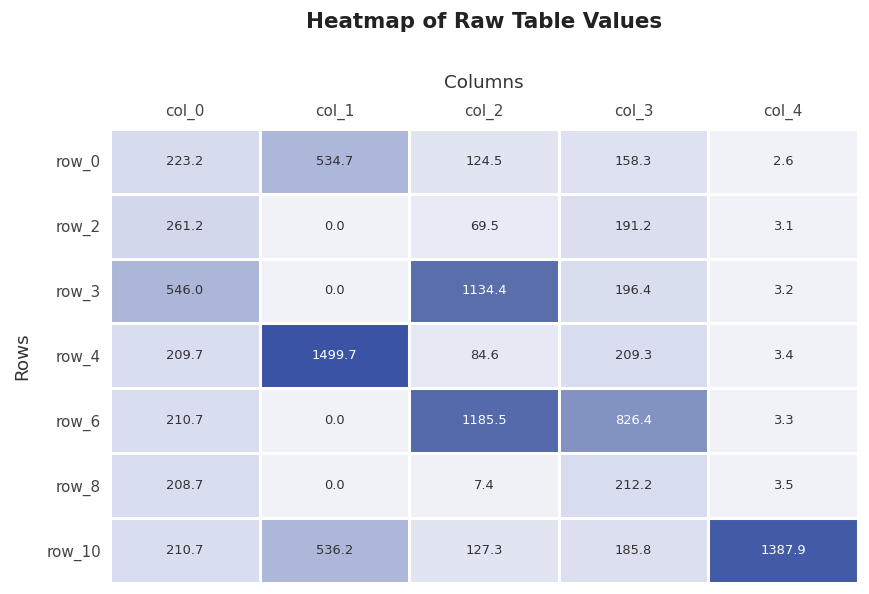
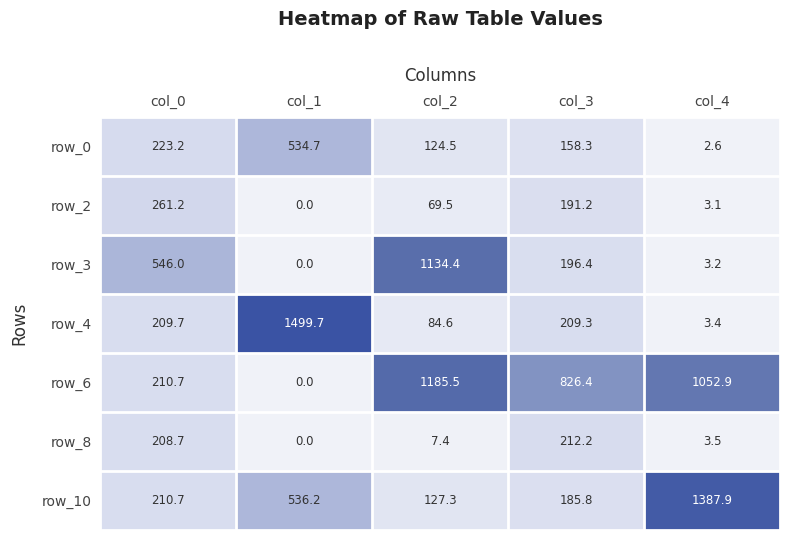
  {
    "row_0": {
      "col_0": 223.2,
      "col_1": 534.7,
      "col_2": 124.5,
      "col_3": 158.3,
      "col_4": 2.6
    },
    "row_2": {
      "col_0": 261.2,
      "col_1": 0.0,
      "col_2": 69.5,
      "col_3": 191.2,
      "col_4": 3.1
    },
    "row_3": {
      "col_0": 546.0,
      "col_1": 0.0,
      "col_2": 1134.4,
      "col_3": 196.4,
      "col_4": 3.2
    },
    "row_4": {
      "col_0": 209.7,
      "col_1": 1499.7,
      "col_2": 84.6,
      "col_3": 209.3,
      "col_4": 3.4
    },
    "row_6": {
      "col_0": 210.7,
      "col_1": 0.0,
      "col_2": 1185.5,
      "col_3": 826.4,
-     "col_4": 3.3
+     "col_4": 1052.9
    },
    "row_8": {
      "col_0": 208.7,
      "col_1": 0.0,
      "col_2": 7.4,
      "col_3": 212.2,
      "col_4": 3.5
    },
    "row_10": {
      "col_0": 210.7,
      "col_1": 536.2,
      "col_2": 127.3,
      "col_3": 185.8,
      "col_4": 1387.9
    }
  }
